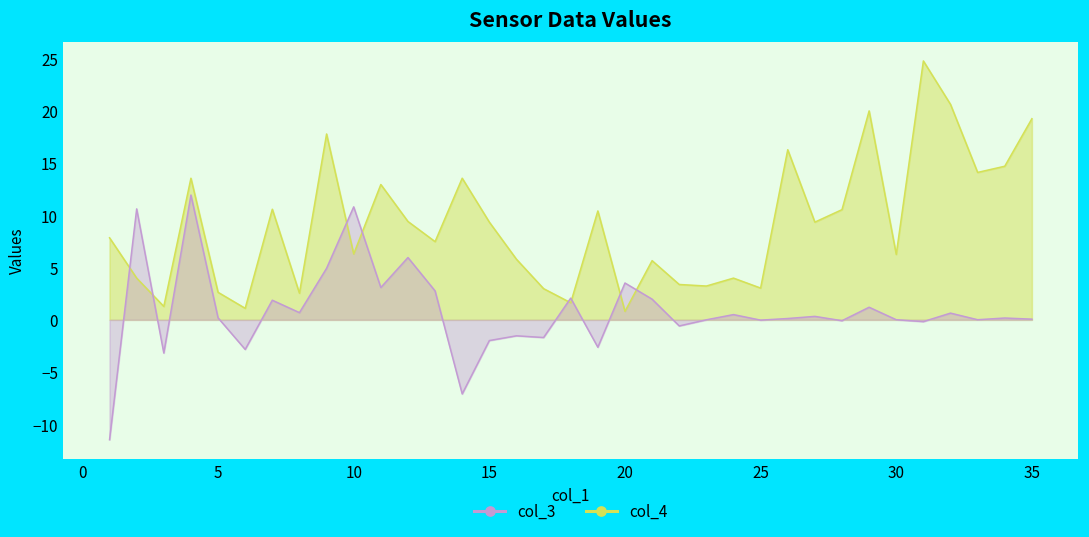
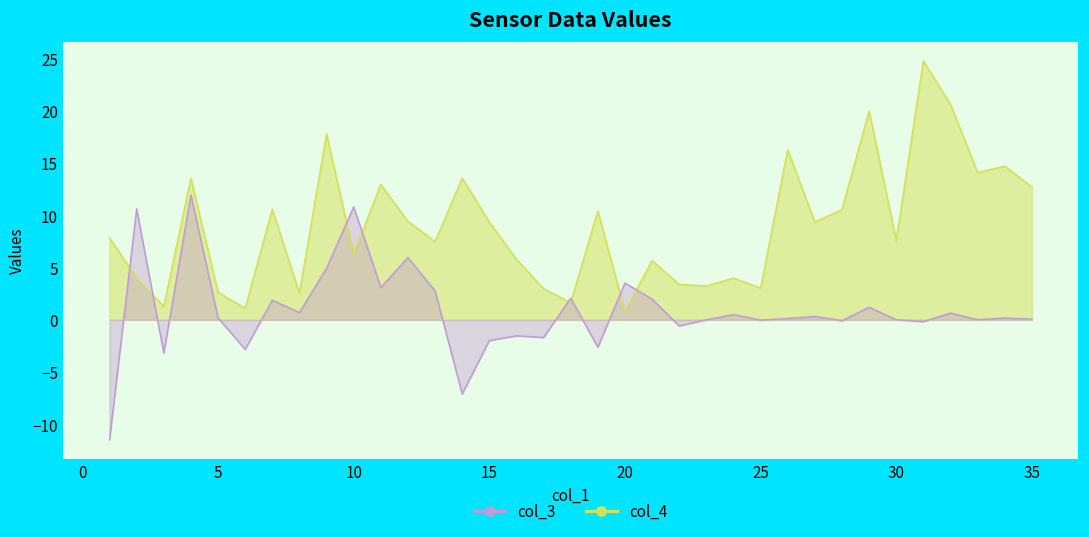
  {
    "col_4": {
      "5": 3,
      "10": 6,
      "15": 9,
      "20": 1,
      "25": 3,
-     "30": 6,
-     "35": 19
+     "30": 8,
+     "35": 13
    }
  }
